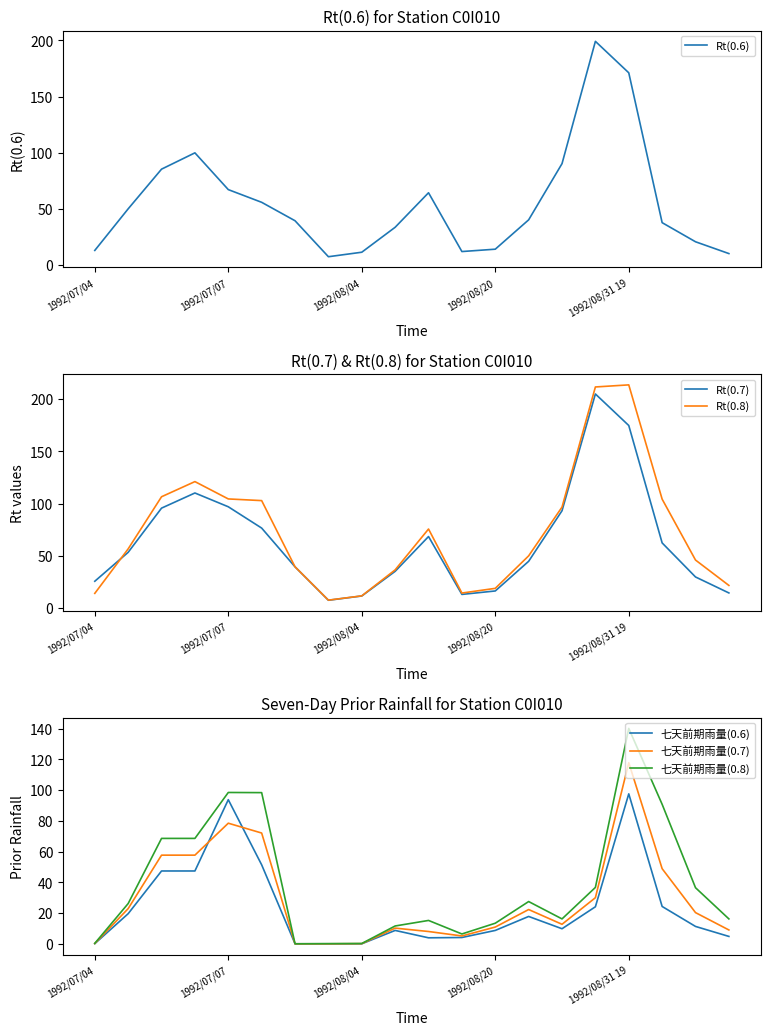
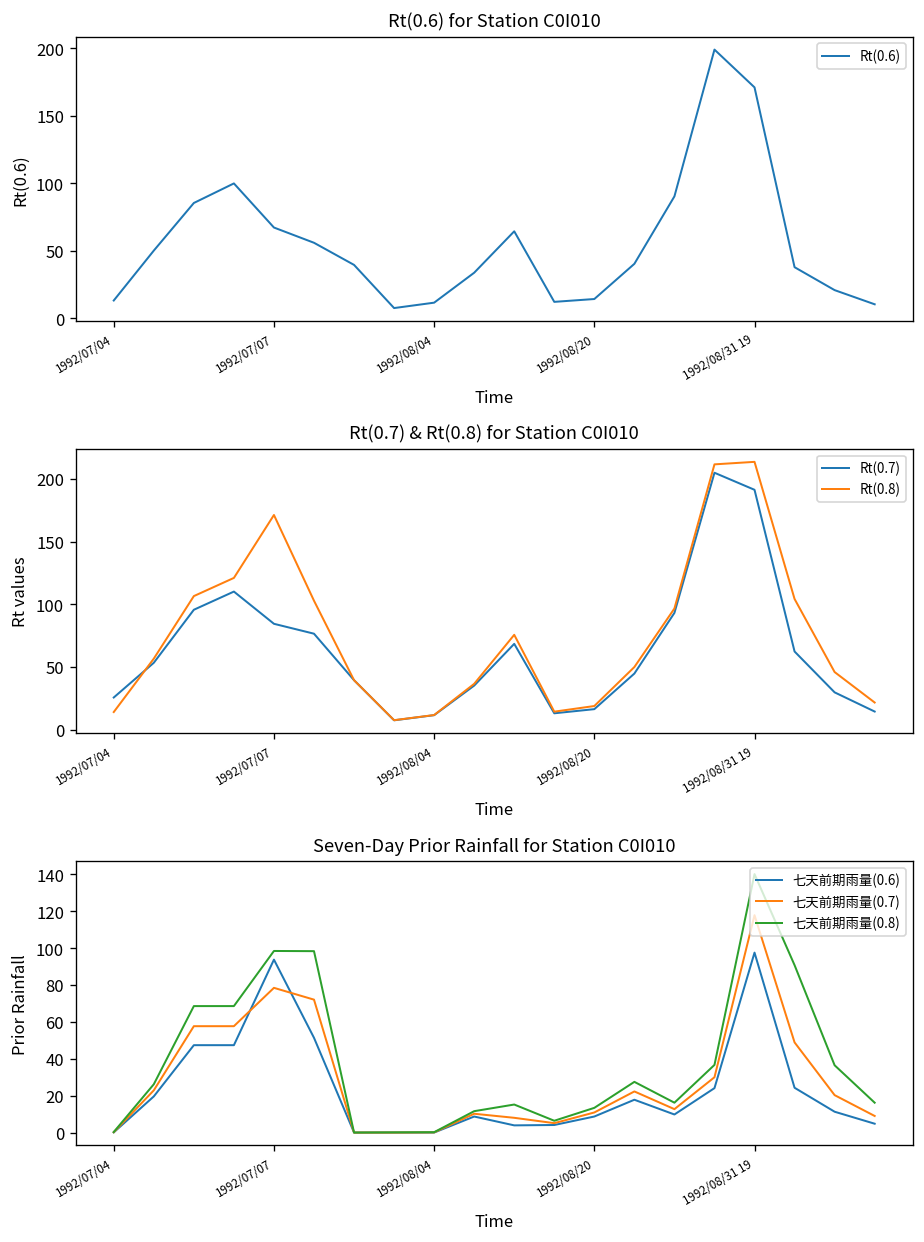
  {
    "Rt(0.6) for Station C0I010": {
      "1992/07/04": 13,
      "1992/07/07": 67,
      "1992/08/04": 12,
      "1992/08/20": 14,
      "1992/08/31 19": 171
    },
    "Rt(0.7) & Rt(0.8) for Station C0I010": {
      "Rt(0.7)": {
        "1992/07/04": 26,
-       "1992/07/07": 97,
+       "1992/07/07": 85,
        "1992/08/20": 16,
-       "1992/08/31 19": 175
+       "1992/08/31 19": 191
      },
      "Rt(0.8)": {
        "1992/07/04": 14,
-       "1992/07/07": 105,
+       "1992/07/07": 171,
        "1992/08/20": 19,
        "1992/08/31 19": 214
      }
    },
    "Seven-Day Prior Rainfall for Station C0I010": {
      "七天前期雨量(0.6)": {
        "1992/07/07": 94,
        "1992/08/20": 9,
        "1992/08/31 19": 98
      },
      "七天前期雨量(0.7)": {
        "1992/07/07": 79,
        "1992/08/20": 11
      },
      "七天前期雨量(0.8)": {
        "1992/07/07": 99,
        "1992/08/20": 13
      }
    }
  }
